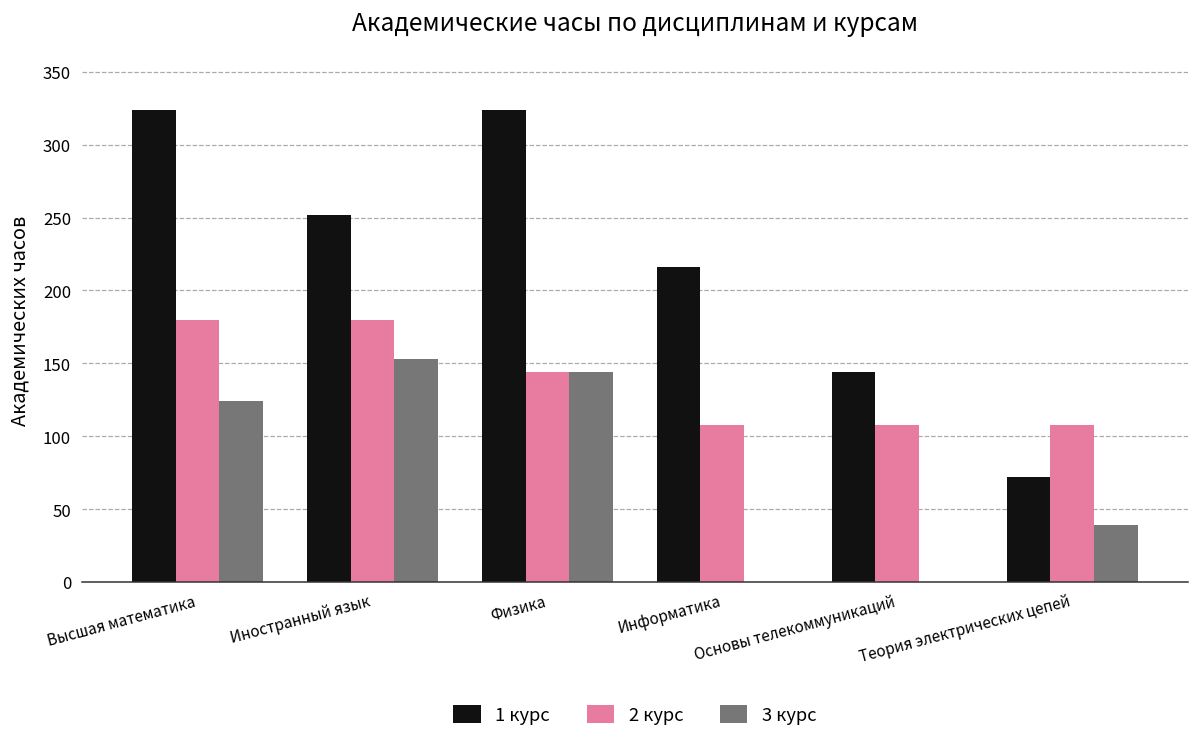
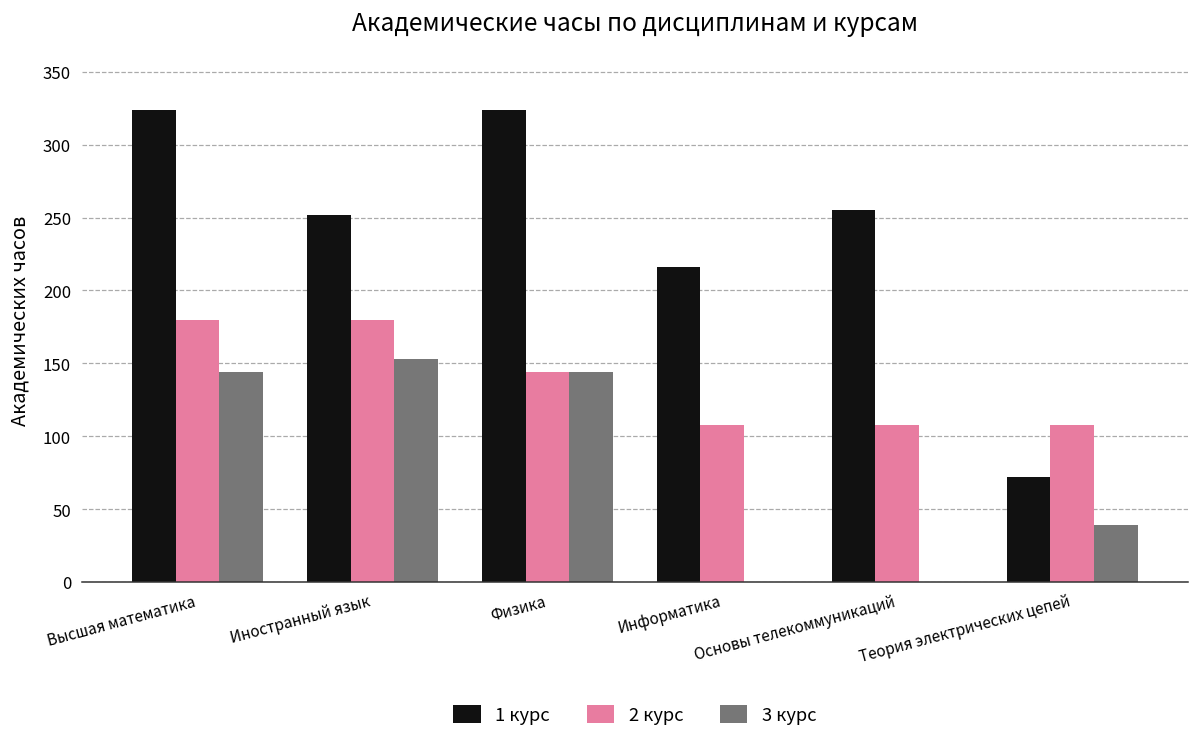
  {
    "1 курс": {
      "Высшая математика": 324,
      "Иностранный язык": 252,
      "Физика": 324,
      "Информатика": 216,
-     "Основы телекоммуникаций": 144,
+     "Основы телекоммуникаций": 255,
      "Теория электрических цепей": 72
    },
    "2 курс": {
      "Высшая математика": 180,
      "Иностранный язык": 180,
      "Физика": 144,
      "Информатика": 108,
      "Основы телекоммуникаций": 108,
      "Теория электрических цепей": 108
    },
    "3 курс": {
-     "Высшая математика": 124,
+     "Высшая математика": 144,
      "Иностранный язык": 153,
      "Физика": 144,
      "Информатика": 0,
      "Основы телекоммуникаций": 0,
      "Теория электрических цепей": 39
    }
  }
